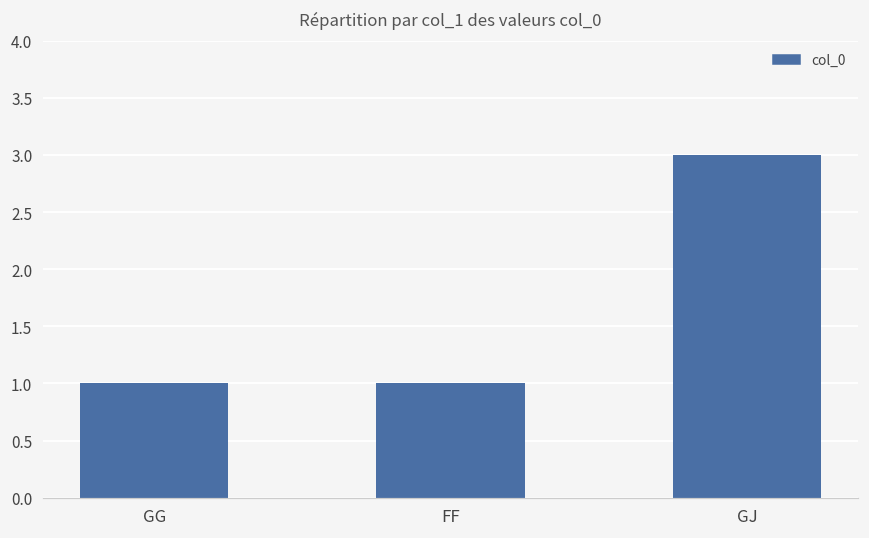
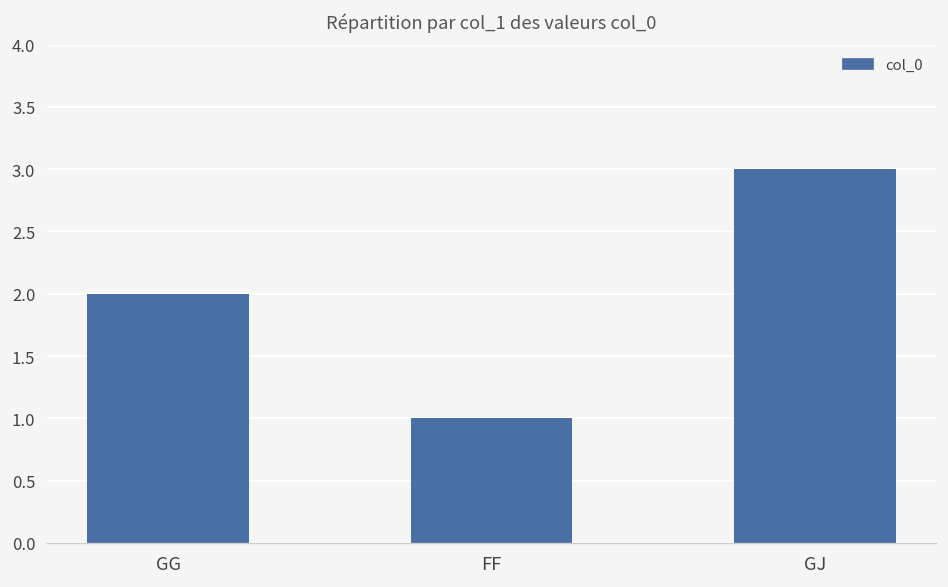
  {
-   "GG": 1,
+   "GG": 2,
    "FF": 1,
    "GJ": 3
  }
